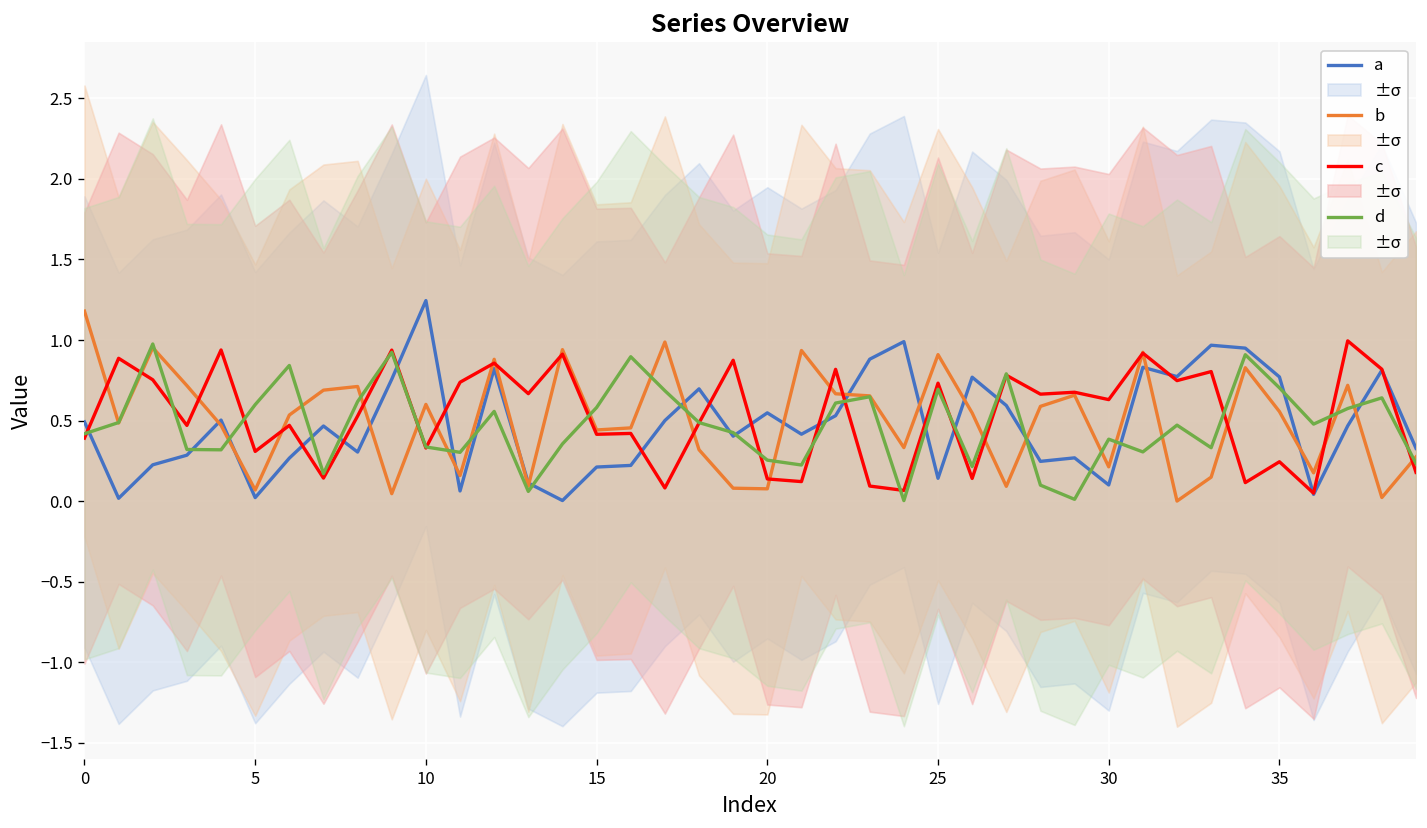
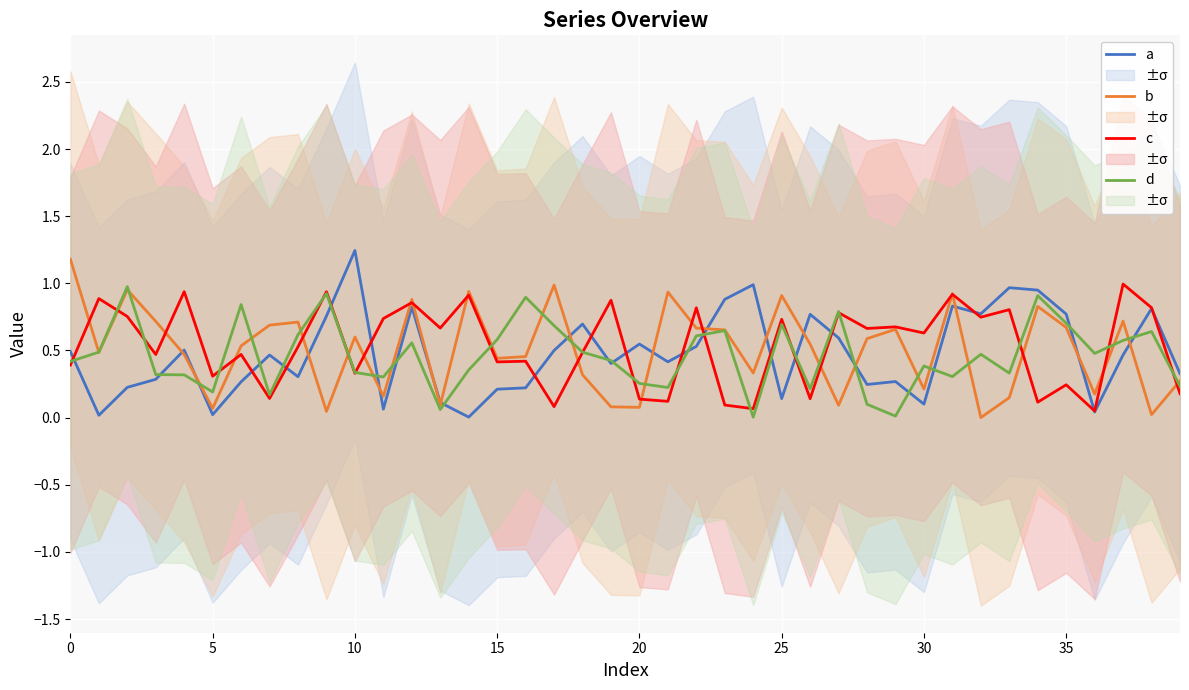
  {
    "a": {
      "0": 0.49,
      "5": 0.02,
      "10": 1.24,
      "15": 0.21,
      "20": 0.55,
      "25": 0.14,
      "30": 0.10,
      "35": 0.77
    },
    "b": {
      "0": 1.18,
      "5": 0.07,
      "10": 0.60,
      "15": 0.44,
      "20": 0.08,
      "25": 0.91,
      "30": 0.21,
-     "35": 0.56
+     "35": 0.67
    },
    "c": {
      "0": 0.39,
      "5": 0.31,
      "15": 0.41,
      "20": 0.14,
      "25": 0.73,
      "30": 0.63,
      "35": 0.24
    },
    "d": {
      "0": 0.42,
-     "5": 0.60,
+     "5": 0.19,
      "15": 0.58,
      "20": 0.25,
      "25": 0.69,
      "30": 0.38,
      "35": 0.70
    }
  }
